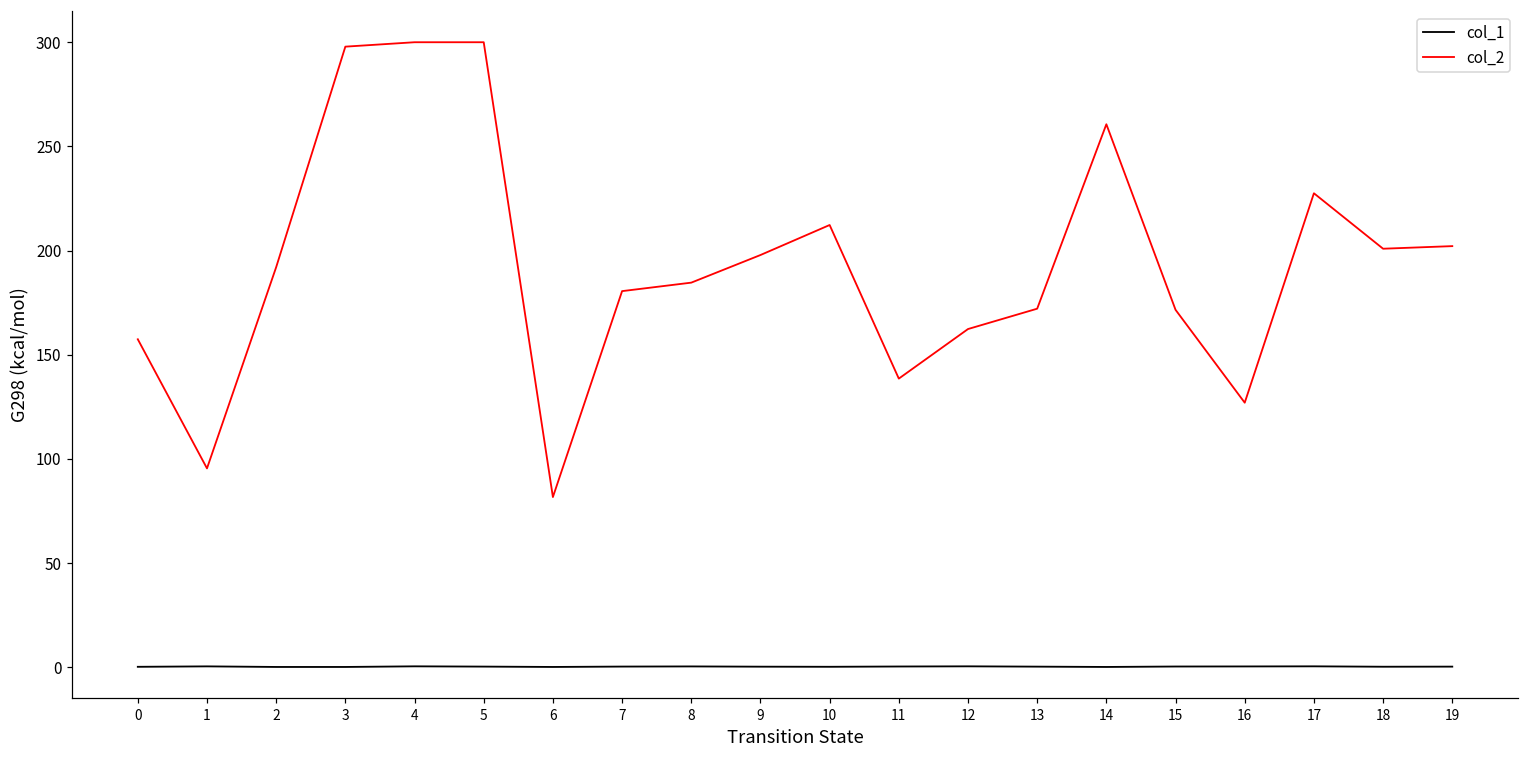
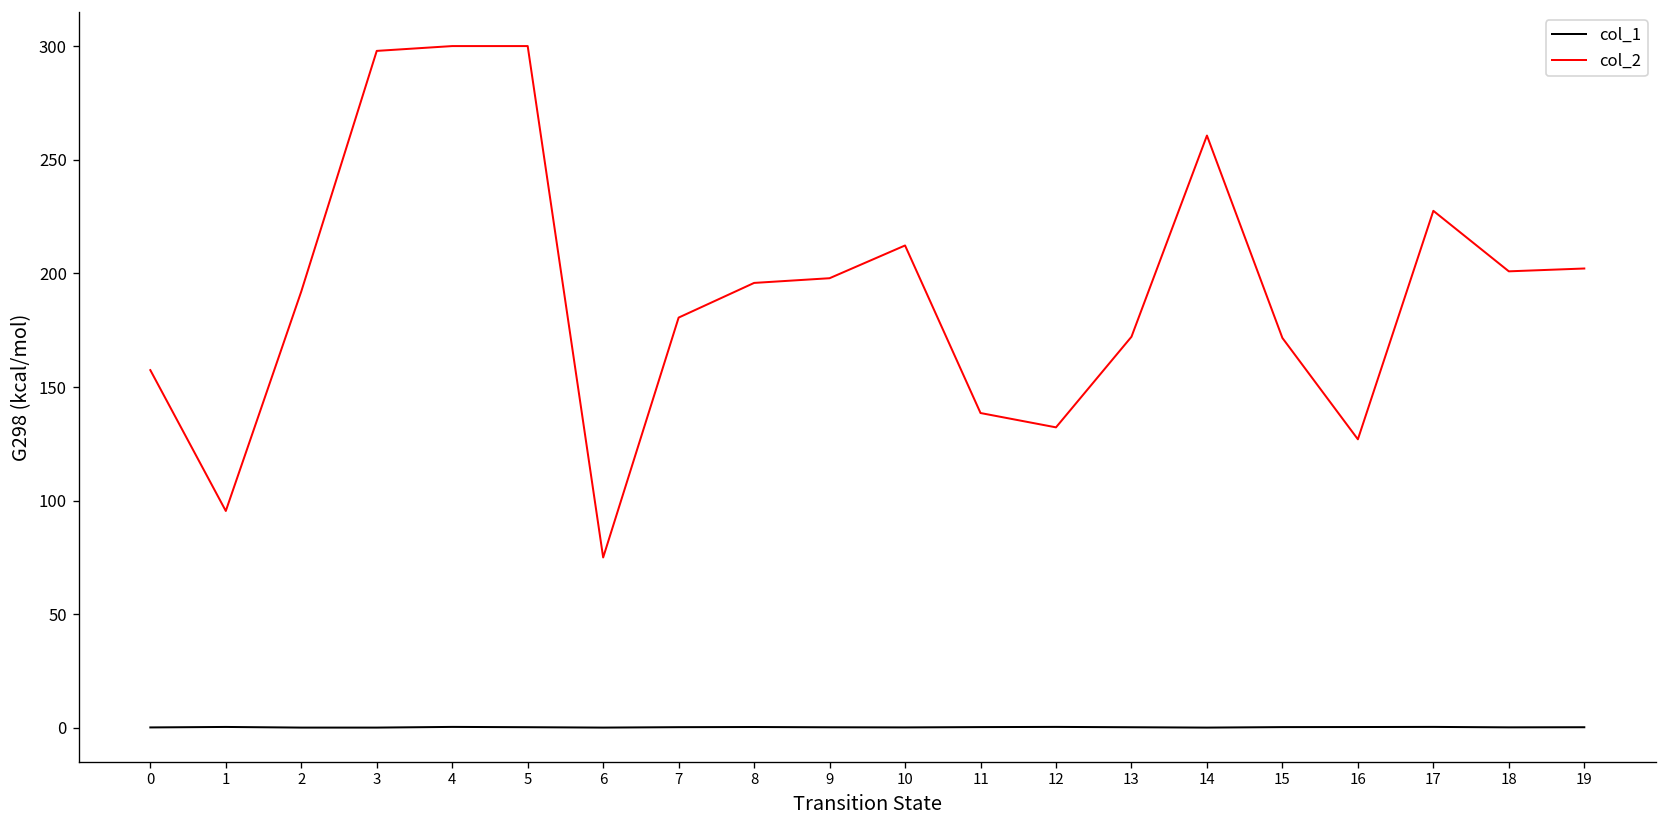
  {
    "col_1": {
      "0": 0,
      "1": 0,
      "2": 0,
      "3": 0,
      "4": 0,
      "5": 0,
      "6": 0,
      "7": 0,
      "8": 0,
      "9": 0,
      "10": 0,
      "11": 0,
      "12": 0,
      "13": 0,
      "14": 0,
      "15": 0,
      "16": 0,
      "17": 0,
      "18": 0,
      "19": 0
    },
    "col_2": {
      "0": 157,
      "1": 95,
      "2": 192,
      "3": 298,
      "4": 300,
      "5": 300,
-     "6": 82,
+     "6": 75,
      "7": 181,
-     "8": 185,
+     "8": 196,
      "9": 198,
      "10": 212,
      "11": 139,
-     "12": 162,
+     "12": 132,
      "13": 172,
      "14": 261,
      "15": 172,
      "16": 127,
      "17": 228,
      "18": 201,
      "19": 202
    }
  }
